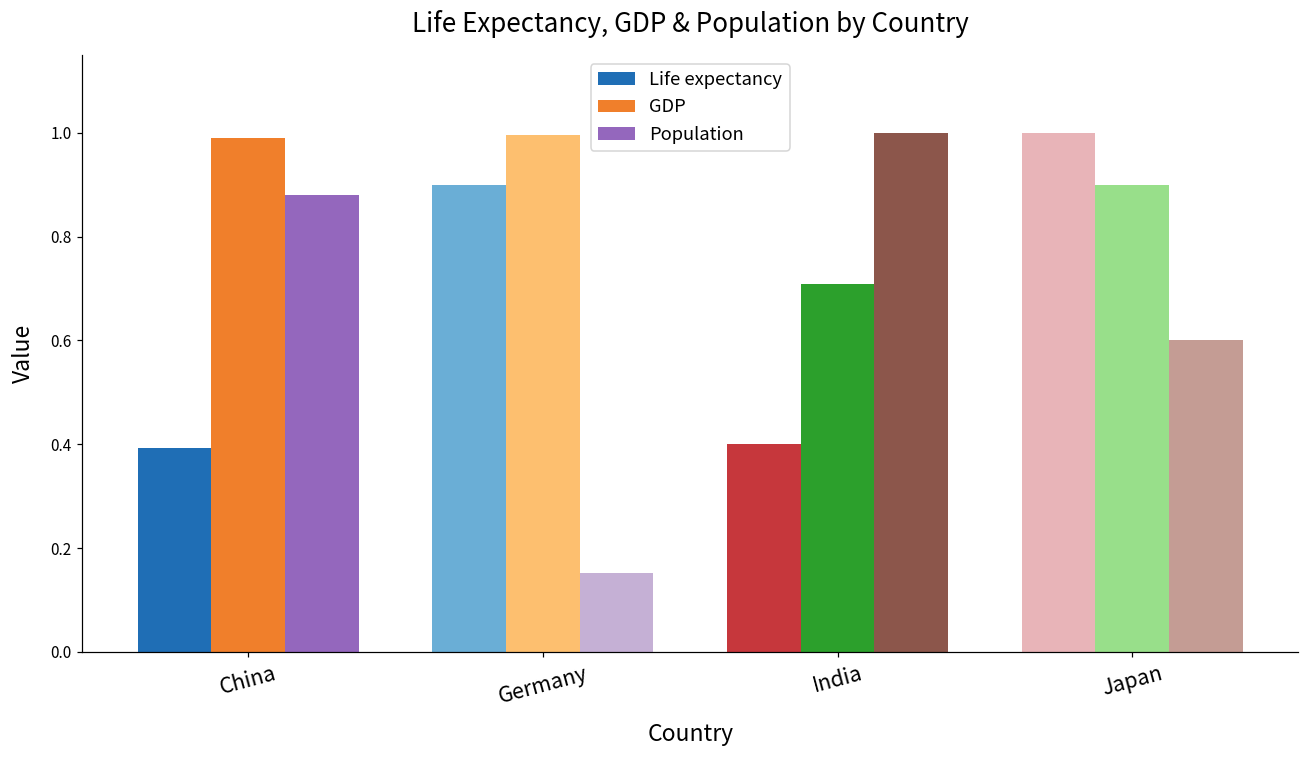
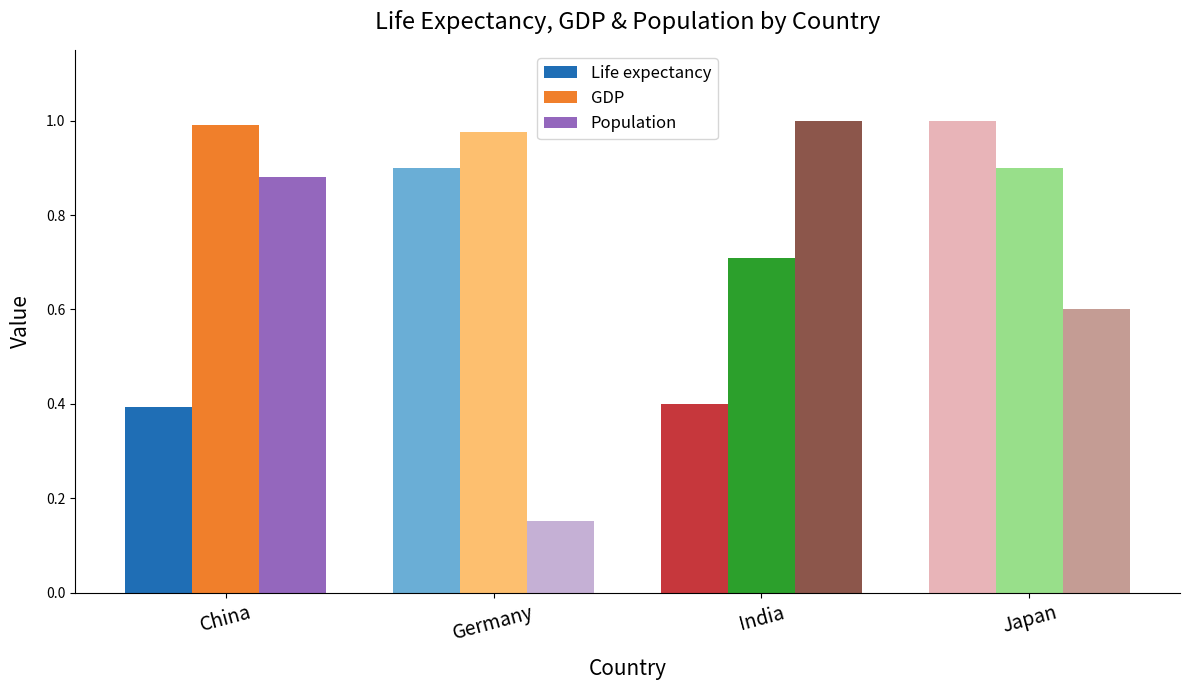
  {
    "China": 0.99,
-   "Germany": 1.00,
+   "Germany": 0.98,
    "India": 0.71,
    "Japan": 0.90
  }
